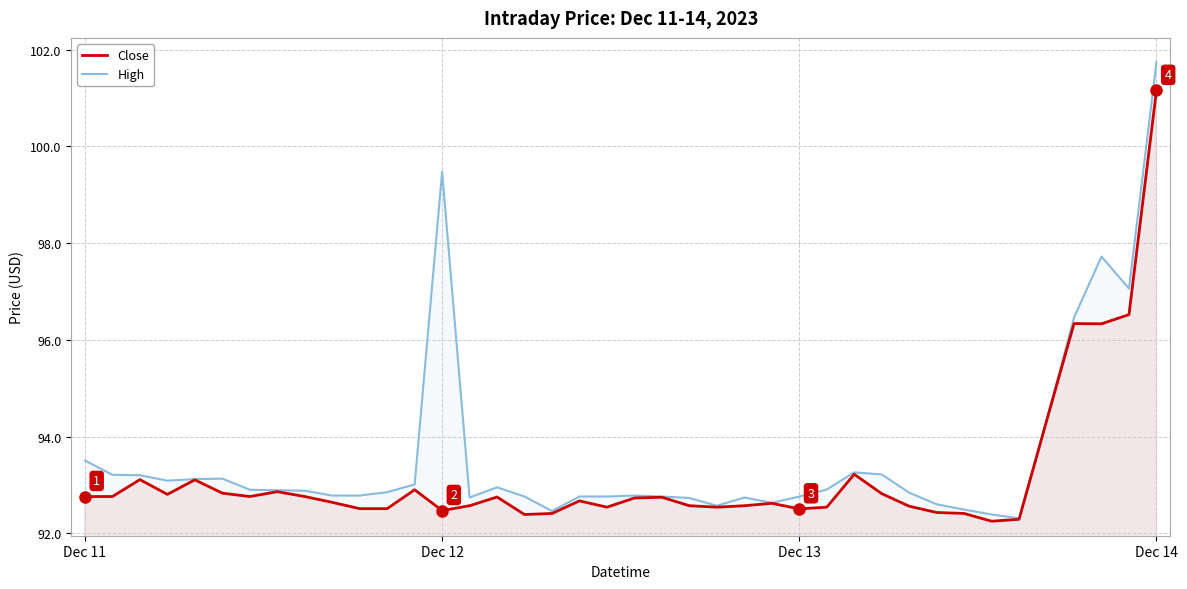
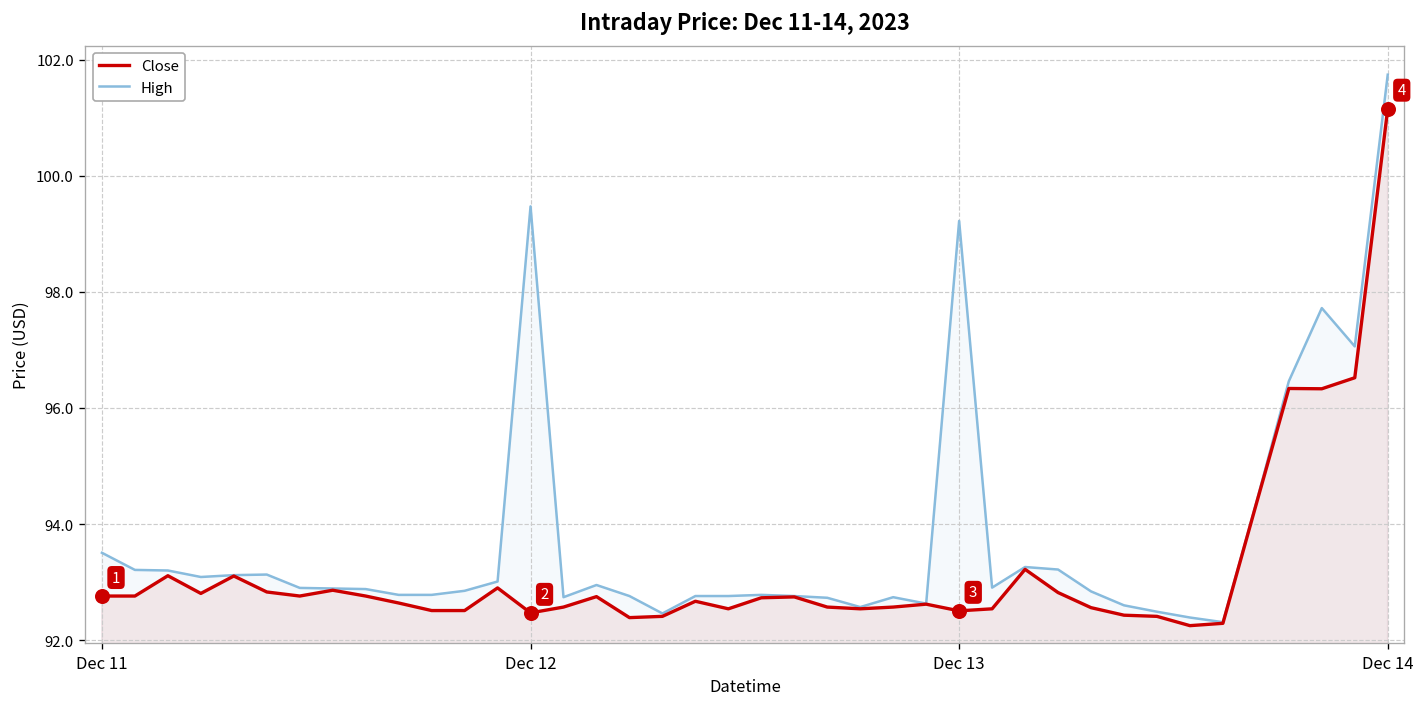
  {
    "High": {
      "Dec 11": 93.5,
      "Dec 12": 99.5,
-     "Dec 13": 92.8
+     "Dec 13": 99.2
    }
  }
